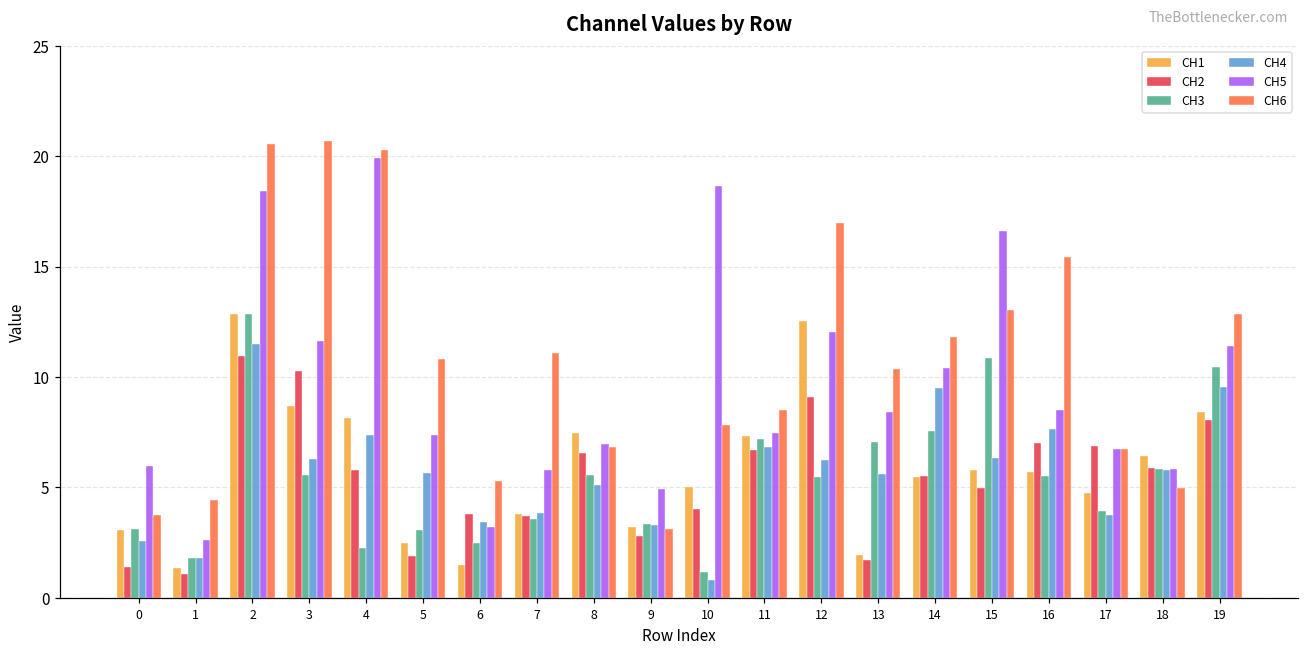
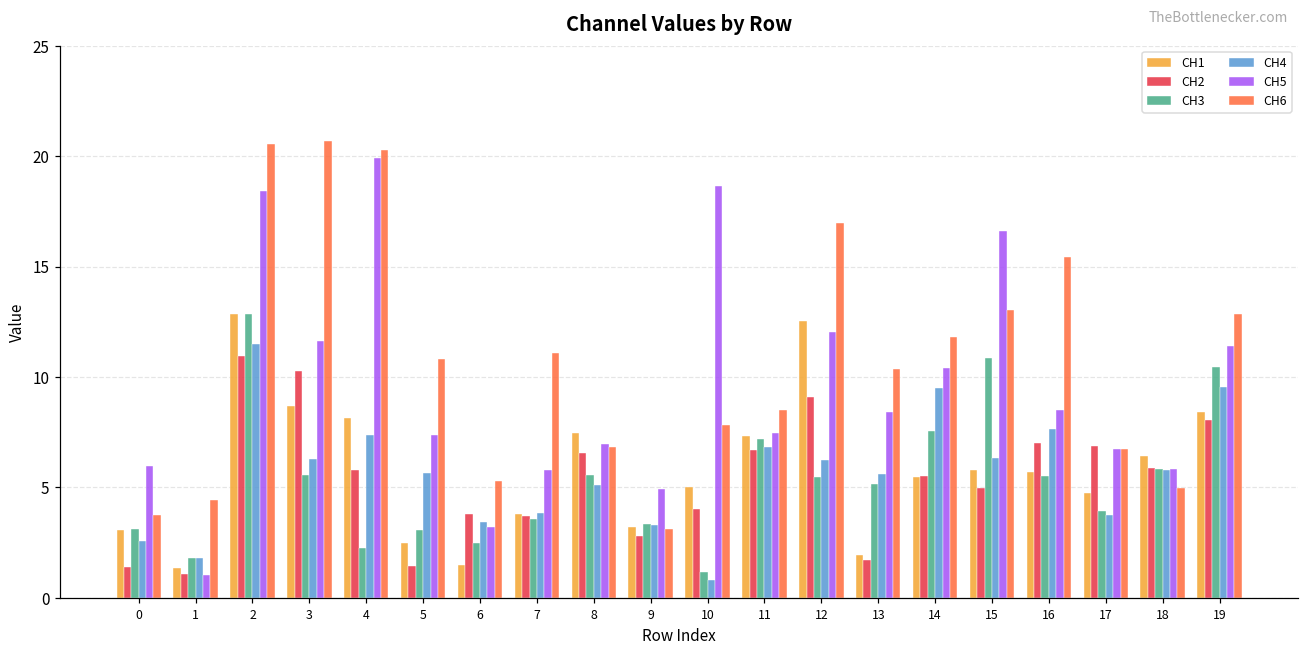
  {
    "CH2": {
      "0": 1.4,
      "1": 1.1,
      "2": 11.0,
      "3": 10.3,
      "4": 5.8,
-     "5": 1.9,
+     "5": 1.4,
      "6": 3.8,
      "7": 3.7,
      "8": 6.5,
      "9": 2.8,
      "10": 4.0,
      "11": 6.7,
      "12": 9.1,
      "13": 1.7,
      "14": 5.5,
      "15": 5.0,
      "16": 7.0,
      "17": 6.9,
      "18": 5.9,
      "19": 8.1
    },
    "CH3": {
      "0": 3.1,
      "1": 1.8,
      "2": 12.9,
      "3": 5.6,
      "4": 2.3,
      "5": 3.1,
      "6": 2.5,
      "7": 3.6,
      "8": 5.6,
      "9": 3.3,
      "10": 1.2,
      "11": 7.2,
      "12": 5.5,
-     "13": 7.1,
+     "13": 5.2,
      "14": 7.5,
      "15": 10.9,
      "16": 5.5,
      "17": 3.9,
      "18": 5.8,
      "19": 10.4
    },
    "CH4": {
      "0": 2.6,
      "1": 1.8,
      "2": 11.5,
      "3": 6.3,
      "4": 7.4,
      "5": 5.6,
      "6": 3.4,
      "7": 3.8,
      "8": 5.1,
      "9": 3.3,
      "10": 0.8,
      "11": 6.9,
      "12": 6.3,
      "13": 5.6,
      "14": 9.5,
      "15": 6.3,
      "16": 7.7,
      "17": 3.7,
      "18": 5.8,
      "19": 9.5
    },
    "CH5": {
      "0": 6.0,
-     "1": 2.6,
+     "1": 1.0,
      "2": 18.4,
      "3": 11.6,
      "4": 19.9,
      "5": 7.4,
      "6": 3.2,
      "7": 5.8,
      "8": 7.0,
      "9": 4.9,
      "10": 18.7,
      "11": 7.4,
      "12": 12.0,
      "13": 8.4,
      "14": 10.4,
      "15": 16.6,
      "16": 8.5,
      "17": 6.8,
      "18": 5.8,
      "19": 11.4
    }
  }
